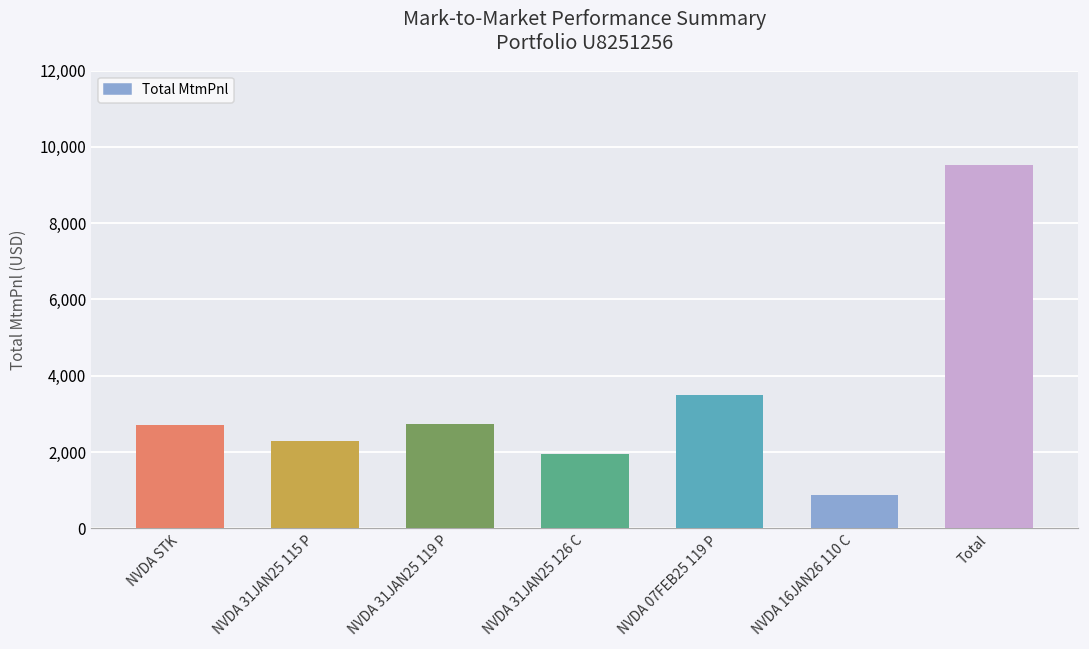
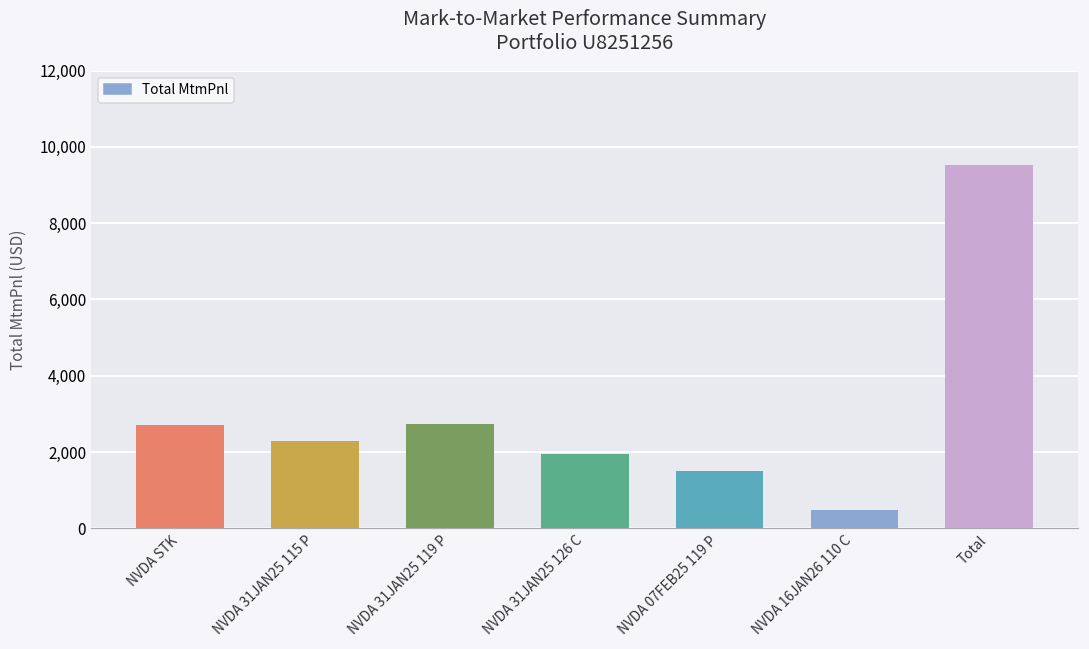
  {
    "NVDA STK": "2,700",
    "NVDA 31JAN25 115 P": "2,300",
    "NVDA 31JAN25 119 P": "2,700",
    "NVDA 31JAN25 126 C": "2,000",
-   "NVDA 07FEB25 119 P": "3,500",
-   "NVDA 16JAN26 110 C": "900",
+   "NVDA 07FEB25 119 P": "1,500",
+   "NVDA 16JAN26 110 C": "500",
    "Total": "9,500"
  }
